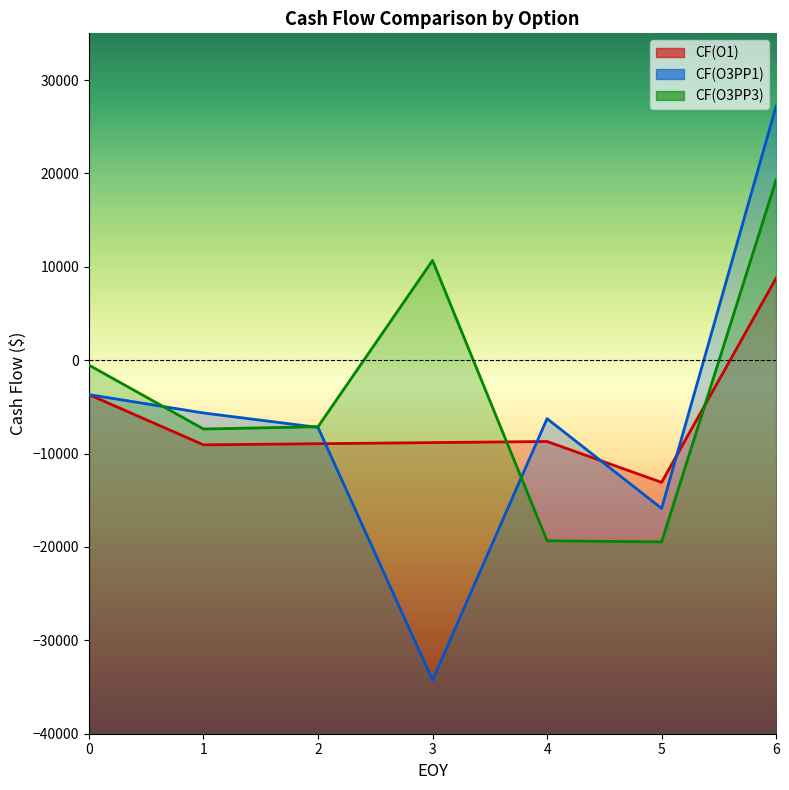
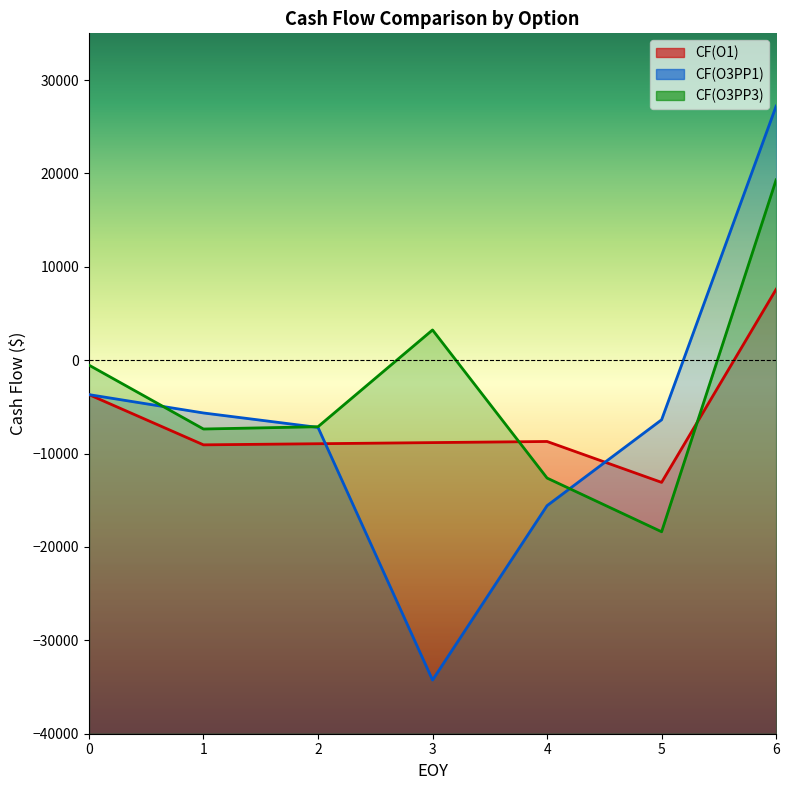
  {
    "CF(O1)": {
      "1": -9000,
      "2": -9000,
      "3": -9000,
      "4": -9000,
      "5": -13000,
-     "6": 9000
+     "6": 8000
    },
    "CF(O3PP1)": {
      "1": -6000,
      "3": -34000,
-     "4": -6000,
-     "5": -16000,
+     "4": -16000,
+     "5": -6000,
      "6": 27000
    },
    "CF(O3PP3)": {
      "0": -1000,
      "1": -7000,
-     "3": 11000,
-     "4": -19000,
-     "5": -19000,
+     "3": 3000,
+     "4": -13000,
+     "5": -18000,
      "6": 19000
    }
  }
